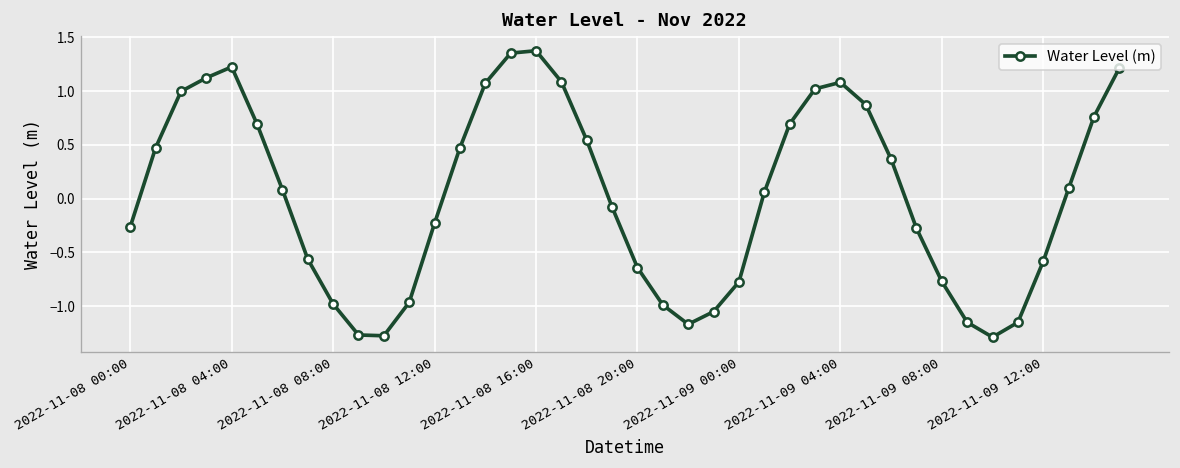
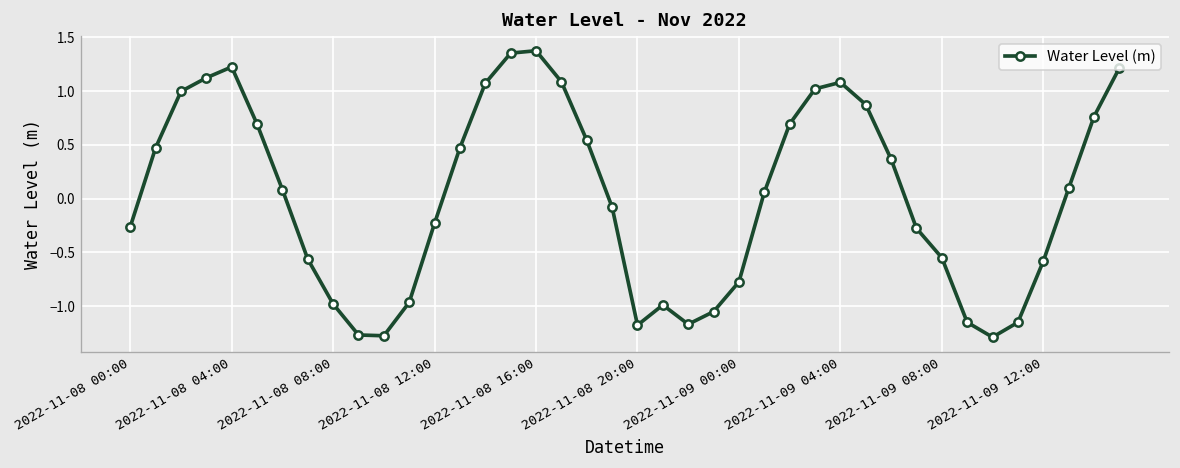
  {
    "2022-11-08 00:00": -0.3,
    "2022-11-08 04:00": 1.2,
    "2022-11-08 08:00": -1.0,
    "2022-11-08 12:00": -0.2,
    "2022-11-08 16:00": 1.4,
-   "2022-11-08 20:00": -0.6,
+   "2022-11-08 20:00": -1.2,
    "2022-11-09 00:00": -0.8,
    "2022-11-09 04:00": 1.1,
-   "2022-11-09 08:00": -0.8,
+   "2022-11-09 08:00": -0.5,
    "2022-11-09 12:00": -0.6
  }
